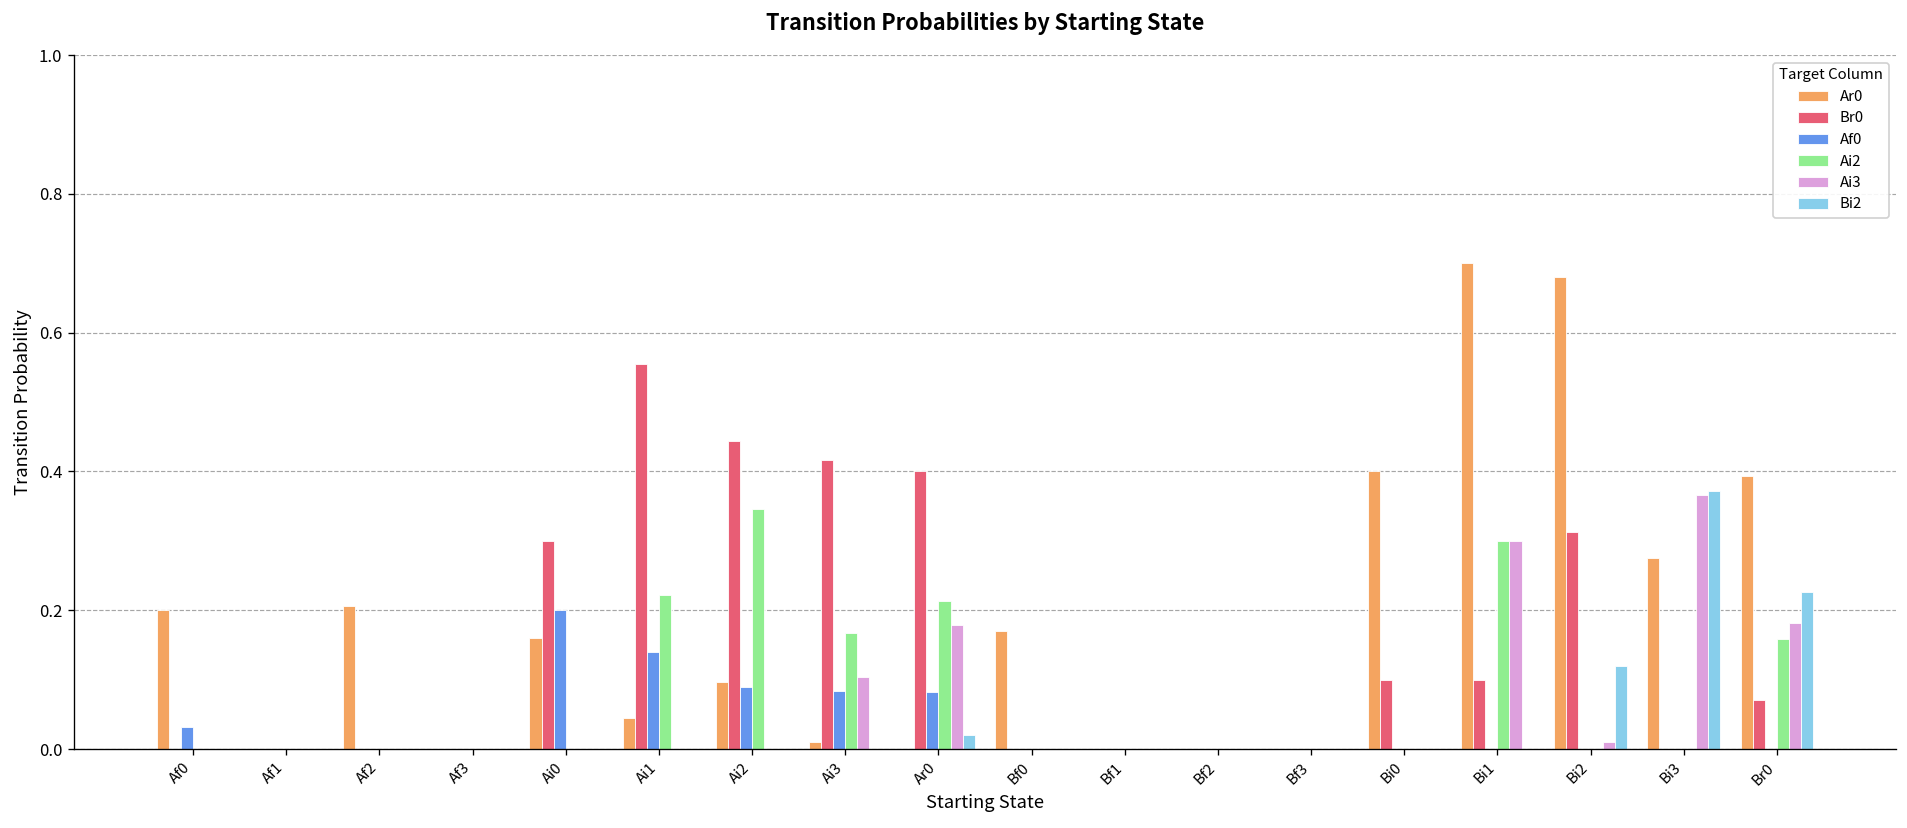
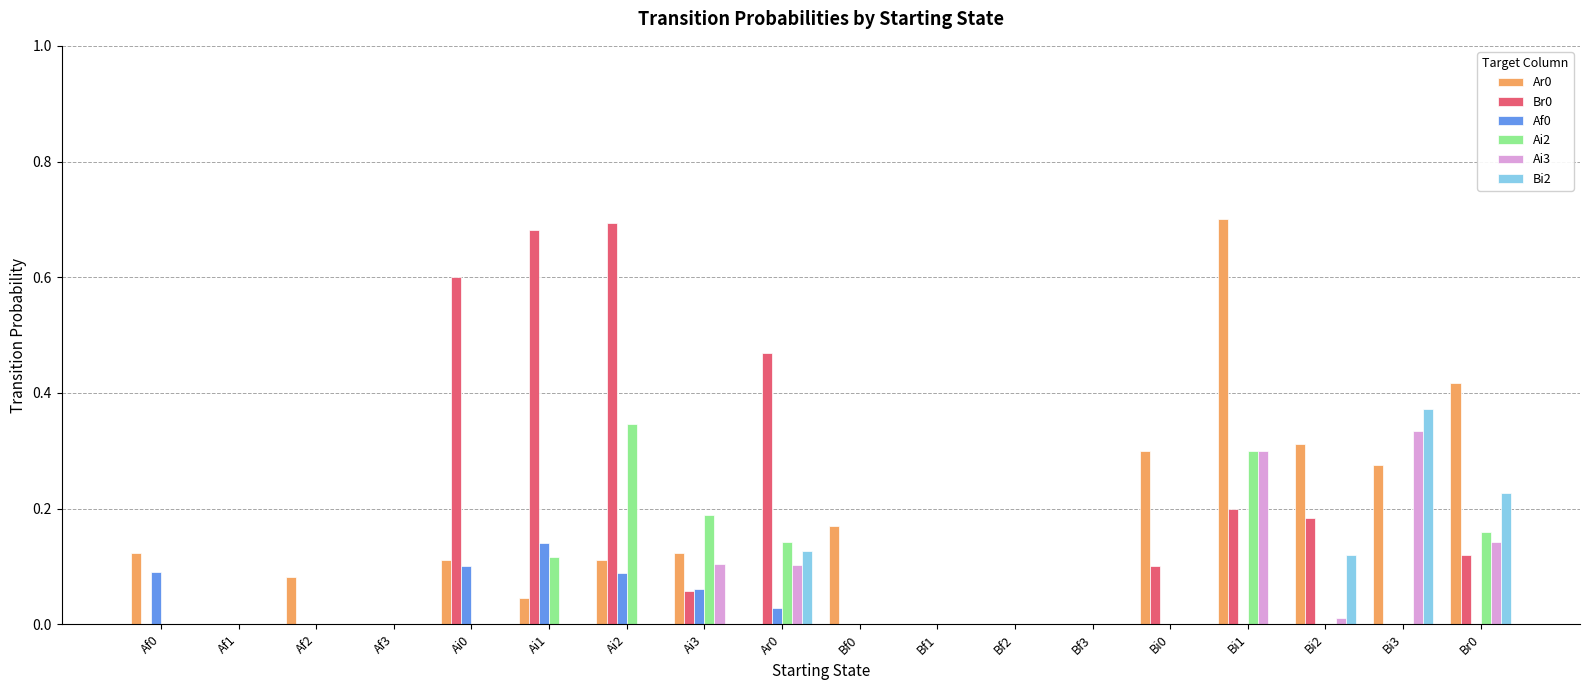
  {
    "Ar0": {
-     "Af0": 0.20,
+     "Af0": 0.12,
      "Af1": 0.00,
-     "Af2": 0.21,
+     "Af2": 0.08,
      "Af3": 0.00,
-     "Ai0": 0.16,
+     "Ai0": 0.11,
      "Ai1": 0.04,
-     "Ai2": 0.10,
-     "Ai3": 0.01,
+     "Ai2": 0.11,
+     "Ai3": 0.12,
      "Ar0": 0.00,
      "Bf0": 0.17,
      "Bf1": 0.00,
      "Bf2": 0.00,
      "Bf3": 0.00,
-     "Bi0": 0.4,
+     "Bi0": 0.3,
      "Bi1": 0.70,
-     "Bi2": 0.68,
+     "Bi2": 0.31,
      "Bi3": 0.28,
-     "Br0": 0.39
+     "Br0": 0.42
    },
    "Br0": {
      "Af0": 0.00,
      "Af1": 0.00,
      "Af2": 0.00,
      "Af3": 0.00,
-     "Ai0": 0.3,
-     "Ai1": 0.56,
-     "Ai2": 0.44,
-     "Ai3": 0.42,
-     "Ar0": 0.40,
+     "Ai0": 0.6,
+     "Ai1": 0.68,
+     "Ai2": 0.69,
+     "Ai3": 0.06,
+     "Ar0": 0.47,
      "Bf0": 0.00,
      "Bf1": 0.00,
      "Bf2": 0.00,
      "Bf3": 0.00,
      "Bi0": 0.10,
-     "Bi1": 0.1,
-     "Bi2": 0.31,
+     "Bi1": 0.2,
+     "Bi2": 0.18,
      "Bi3": 0.00,
-     "Br0": 0.07
+     "Br0": 0.12
    },
    "Af0": {
-     "Af0": 0.03,
+     "Af0": 0.09,
      "Af1": 0.00,
      "Af2": 0.00,
      "Af3": 0.00,
-     "Ai0": 0.2,
+     "Ai0": 0.1,
      "Ai1": 0.14,
      "Ai2": 0.09,
-     "Ai3": 0.08,
-     "Ar0": 0.08,
+     "Ai3": 0.06,
+     "Ar0": 0.03,
      "Bf0": 0.00,
      "Bf1": 0.00,
      "Bf2": 0.00,
      "Bf3": 0.00,
      "Bi0": 0.00,
      "Bi1": 0.00,
      "Bi2": 0.00,
      "Bi3": 0.00,
      "Br0": 0.00
    },
    "Ai2": {
      "Af0": 0.00,
      "Af1": 0.00,
      "Af2": 0.00,
      "Af3": 0.00,
      "Ai0": 0.00,
-     "Ai1": 0.22,
+     "Ai1": 0.12,
      "Ai2": 0.35,
-     "Ai3": 0.17,
-     "Ar0": 0.21,
+     "Ai3": 0.19,
+     "Ar0": 0.14,
      "Bf0": 0.00,
      "Bf1": 0.00,
      "Bf2": 0.00,
      "Bf3": 0.00,
      "Bi0": 0.00,
      "Bi1": 0.30,
      "Bi2": 0.00,
      "Bi3": 0.00,
      "Br0": 0.16
    },
    "Ai3": {
      "Af0": 0.00,
      "Af1": 0.00,
      "Af2": 0.00,
      "Af3": 0.00,
      "Ai0": 0.00,
      "Ai1": 0.00,
      "Ai2": 0.00,
      "Ai3": 0.10,
-     "Ar0": 0.18,
+     "Ar0": 0.10,
      "Bf0": 0.00,
      "Bf1": 0.00,
      "Bf2": 0.00,
      "Bf3": 0.00,
      "Bi0": 0.00,
      "Bi1": 0.30,
      "Bi2": 0.01,
-     "Bi3": 0.37,
-     "Br0": 0.18
+     "Bi3": 0.33,
+     "Br0": 0.14
    },
    "Bi2": {
      "Af0": 0.00,
      "Af1": 0.00,
      "Af2": 0.00,
      "Af3": 0.00,
      "Ai0": 0.00,
      "Ai1": 0.00,
      "Ai2": 0.00,
      "Ai3": 0.00,
-     "Ar0": 0.02,
+     "Ar0": 0.13,
      "Bf0": 0.00,
      "Bf1": 0.00,
      "Bf2": 0.00,
      "Bf3": 0.00,
      "Bi0": 0.00,
      "Bi1": 0.00,
      "Bi2": 0.12,
      "Bi3": 0.37,
      "Br0": 0.23
    }
  }
